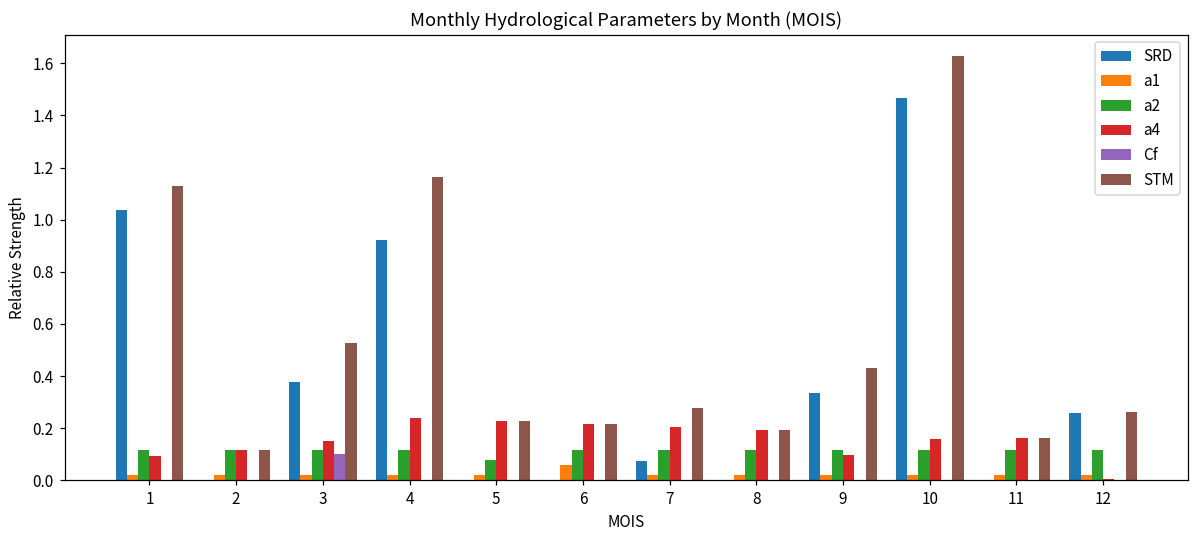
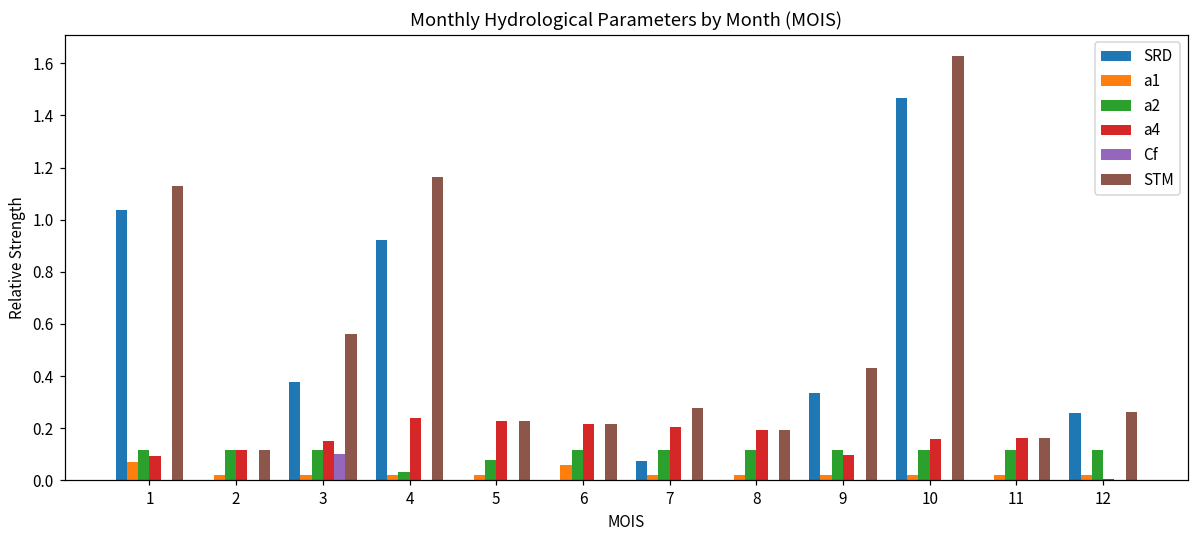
  {
    "SRD": {
      "1": 1.04,
      "2": 0.00,
      "3": 0.38,
      "4": 0.92,
      "5": 0.00,
      "6": 0.00,
      "7": 0.07,
      "8": 0.00,
      "9": 0.34,
      "10": 1.47,
      "11": 0.00,
      "12": 0.26
    },
    "a1": {
-     "1": 0.02,
+     "1": 0.07,
      "2": 0.02,
      "3": 0.02,
      "4": 0.02,
      "5": 0.02,
      "6": 0.06,
      "7": 0.02,
      "8": 0.02,
      "9": 0.02,
      "10": 0.02,
      "11": 0.02,
      "12": 0.02
    },
    "a2": {
      "1": 0.12,
      "2": 0.12,
      "3": 0.12,
-     "4": 0.12,
+     "4": 0.03,
      "5": 0.08,
      "6": 0.12,
      "7": 0.12,
      "8": 0.12,
      "9": 0.12,
      "10": 0.12,
      "11": 0.12,
      "12": 0.12
    },
    "a4": {
      "1": 0.09,
      "2": 0.12,
      "3": 0.15,
      "4": 0.24,
      "5": 0.23,
      "6": 0.22,
      "7": 0.20,
      "8": 0.19,
      "9": 0.10,
      "10": 0.16,
      "11": 0.16
    },
    "Cf": {
      "1": 0.00,
      "2": 0.00,
      "3": 0.10,
      "4": 0.00,
      "5": 0.00,
      "6": 0.00,
      "7": 0.00,
      "8": 0.00,
      "9": 0.00,
      "10": 0.00,
      "11": 0.00,
      "12": 0.00
    },
    "STM": {
      "1": 1.13,
      "2": 0.12,
-     "3": 0.53,
+     "3": 0.56,
      "4": 1.16,
      "5": 0.23,
      "6": 0.22,
      "7": 0.28,
      "8": 0.19,
      "9": 0.43,
      "10": 1.63,
      "11": 0.16,
      "12": 0.26
    }
  }
